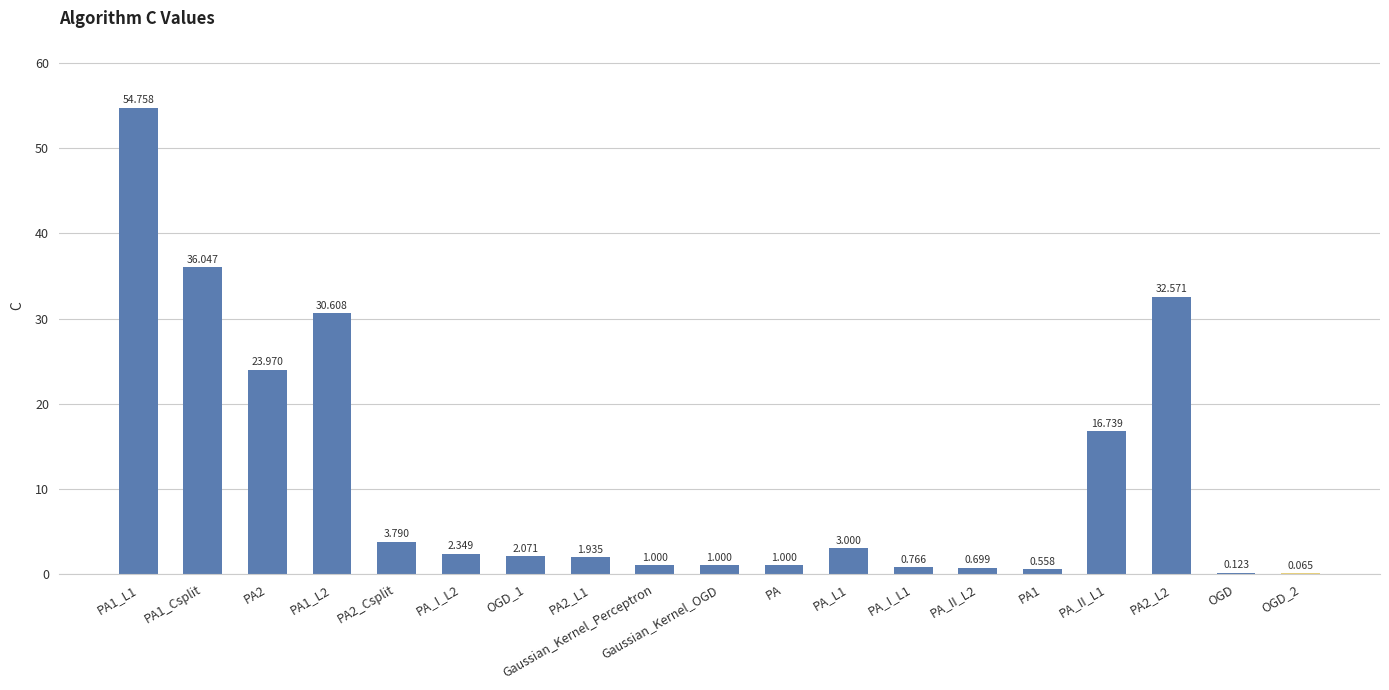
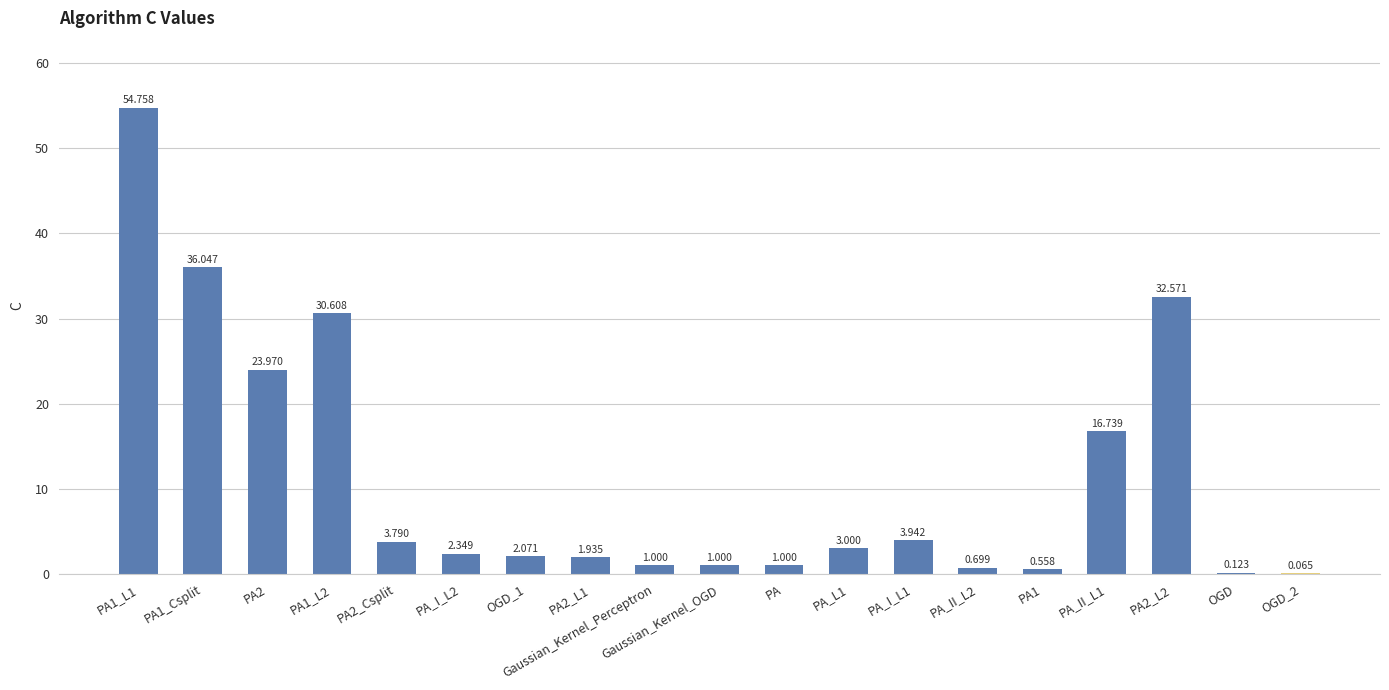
  {
    "PA1_L1": 54.758,
    "PA1_Csplit": 36.047,
    "PA2": 23.970,
    "PA1_L2": 30.608,
    "PA2_Csplit": 3.790,
    "PA_I_L2": 2.349,
    "OGD_1": 2.071,
    "PA2_L1": 1.935,
    "Gaussian_Kernel_Perceptron": 1.000,
    "Gaussian_Kernel_OGD": 1.000,
    "PA": 1.000,
    "PA_L1": 3.000,
-   "PA_I_L1": 0.766,
+   "PA_I_L1": 3.942,
    "PA_II_L2": 0.699,
    "PA1": 0.558,
    "PA_II_L1": 16.739,
    "PA2_L2": 32.571,
    "OGD": 0.123,
    "OGD_2": 0.065
  }
